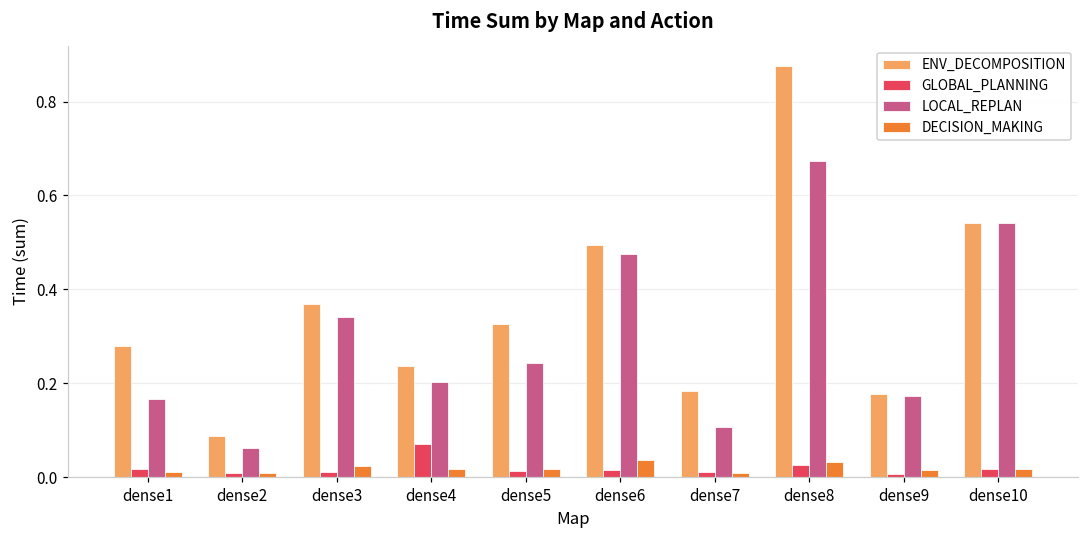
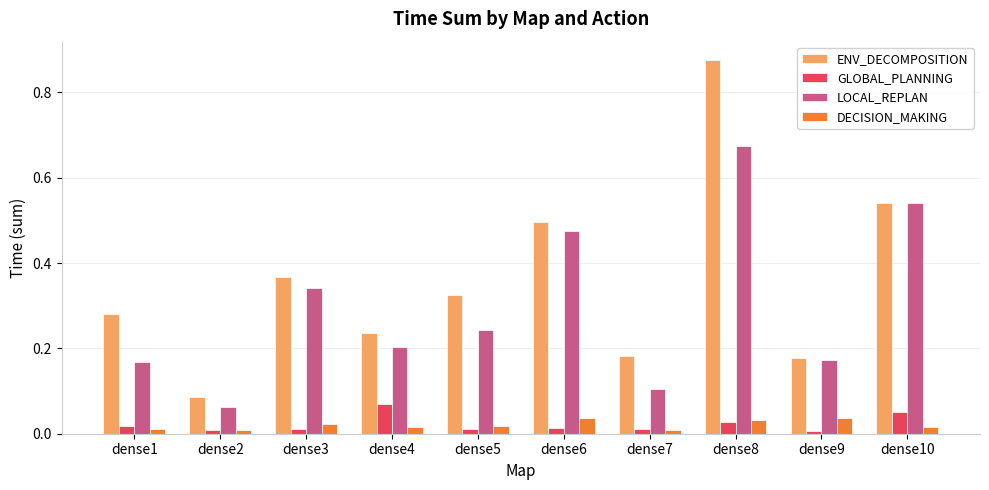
  {
    "ENV_DECOMPOSITION": {
      "dense1": 0.28,
      "dense2": 0.09,
      "dense3": 0.37,
      "dense4": 0.24,
      "dense5": 0.33,
      "dense6": 0.50,
      "dense7": 0.18,
      "dense8": 0.88,
      "dense9": 0.18,
      "dense10": 0.54
    },
    "GLOBAL_PLANNING": {
      "dense1": 0.02,
      "dense2": 0.01,
      "dense3": 0.01,
      "dense4": 0.07,
      "dense5": 0.01,
      "dense6": 0.01,
      "dense7": 0.01,
      "dense8": 0.03,
      "dense9": 0.01,
-     "dense10": 0.02
+     "dense10": 0.05
    },
    "LOCAL_REPLAN": {
      "dense1": 0.17,
      "dense2": 0.06,
      "dense3": 0.34,
      "dense4": 0.20,
      "dense5": 0.24,
      "dense6": 0.48,
      "dense7": 0.11,
      "dense8": 0.67,
      "dense9": 0.17,
      "dense10": 0.54
    },
    "DECISION_MAKING": {
      "dense1": 0.01,
      "dense2": 0.01,
      "dense3": 0.02,
      "dense4": 0.02,
      "dense5": 0.02,
      "dense6": 0.04,
      "dense7": 0.01,
      "dense8": 0.03,
-     "dense9": 0.01,
+     "dense9": 0.04,
      "dense10": 0.02
    }
  }
